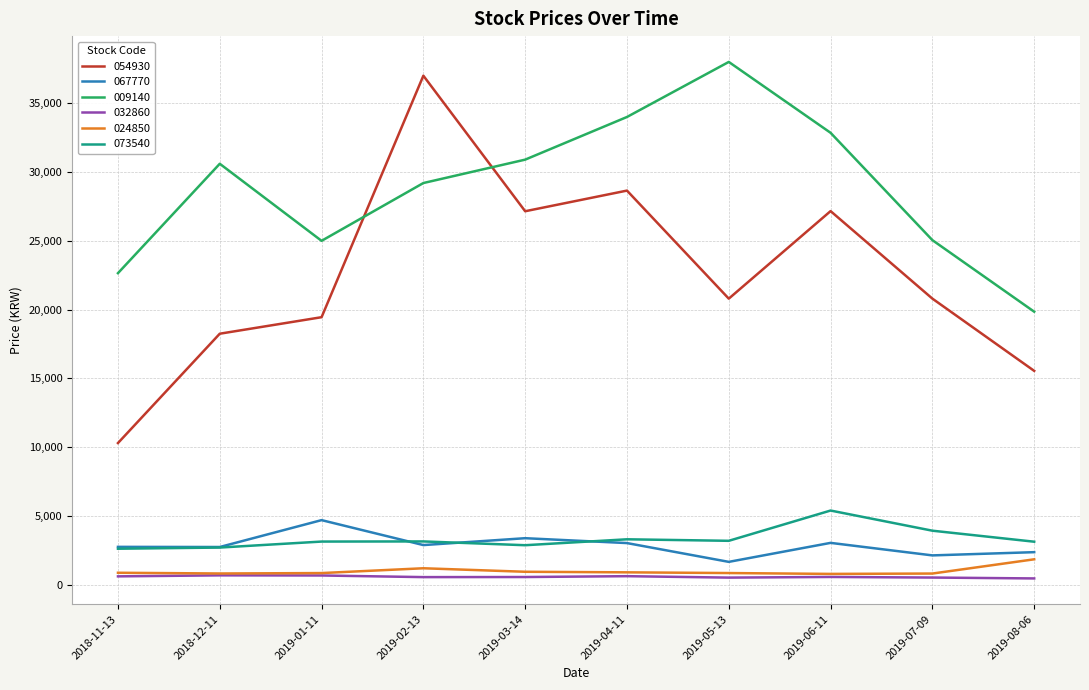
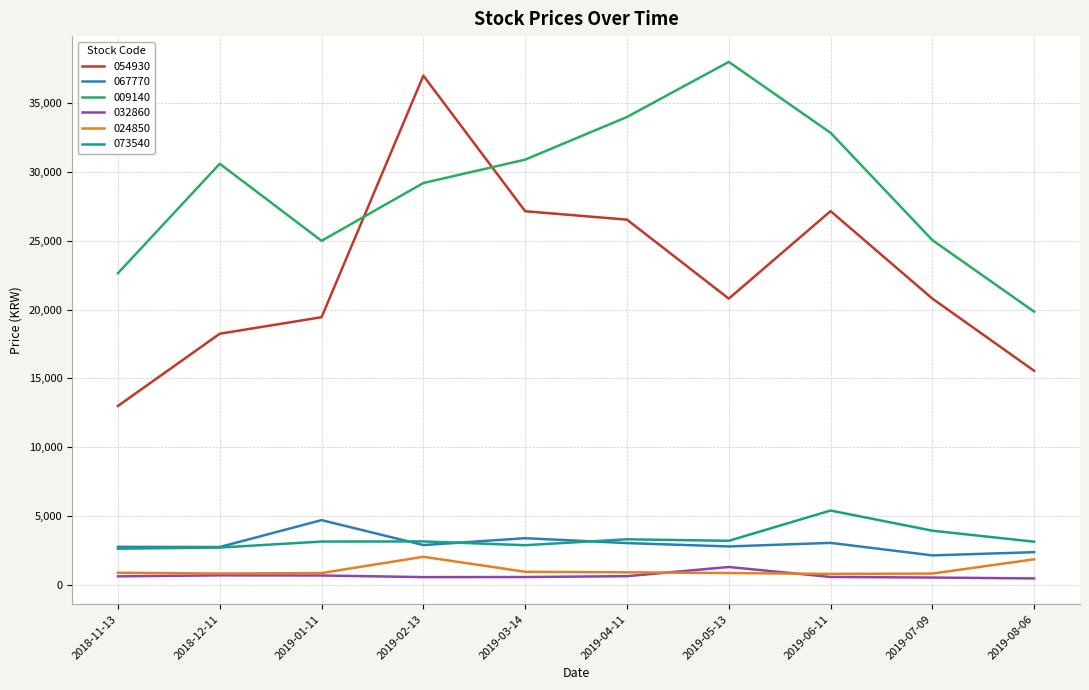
  {
    "054930": {
-     "2018-11-13": "10,300",
+     "2018-11-13": "13,000",
      "2018-12-11": "18,300",
      "2019-01-11": "19,500",
      "2019-02-13": "37,000",
      "2019-03-14": "27,200",
-     "2019-04-11": "28,700",
+     "2019-04-11": "26,500",
      "2019-05-13": "20,800",
      "2019-06-11": "27,200",
      "2019-07-09": "20,800",
      "2019-08-06": "15,600"
    },
    "067770": {
      "2019-01-11": "4,700",
      "2019-02-13": "2,900",
      "2019-03-14": "3,400",
      "2019-04-11": "3,000",
-     "2019-05-13": "1,700",
+     "2019-05-13": "2,800",
      "2019-06-11": "3,100",
      "2019-07-09": "2,100",
      "2019-08-06": "2,400"
    },
    "032860": {
      "2018-11-13": "600",
      "2019-02-13": "600",
      "2019-03-14": "600",
      "2019-04-11": "600",
-     "2019-05-13": "500",
+     "2019-05-13": "1,300",
      "2019-06-11": "600",
      "2019-07-09": "500",
      "2019-08-06": "500"
    },
    "024850": {
      "2018-11-13": "900",
-     "2019-02-13": "1,200",
+     "2019-02-13": "2,000",
      "2019-03-14": "1,000",
      "2019-04-11": "900",
      "2019-05-13": "900",
      "2019-06-11": "800",
      "2019-07-09": "800",
      "2019-08-06": "1,900"
    }
  }
